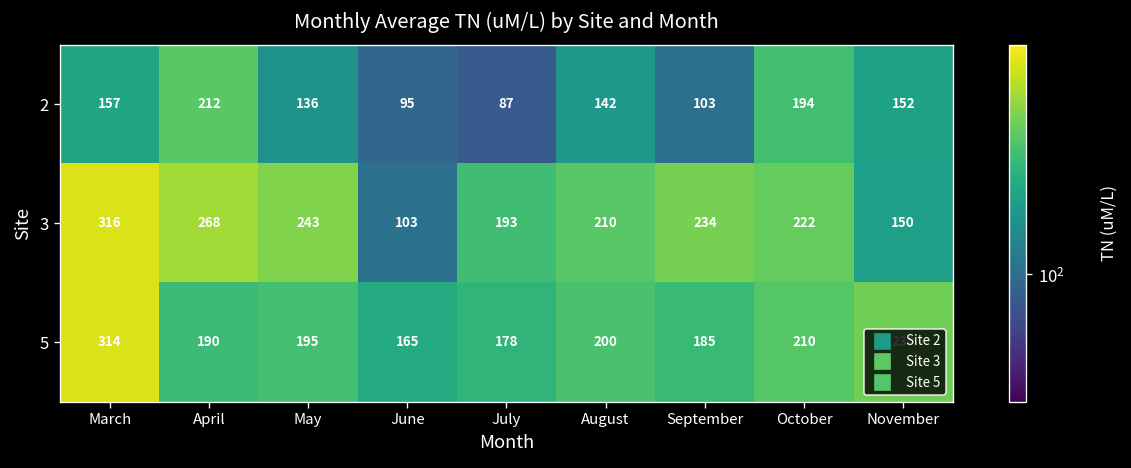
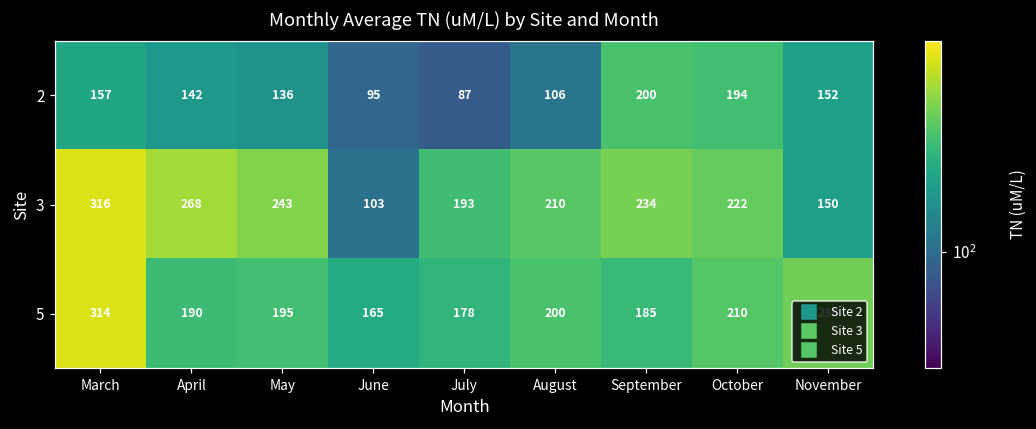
  {
    "2": {
      "March": 157,
-     "April": 212,
+     "April": 142,
      "May": 136,
      "June": 95,
      "July": 87,
-     "August": 142,
-     "September": 103,
+     "August": 106,
+     "September": 200,
      "October": 194,
      "November": 152
    },
    "3": {
      "March": 316,
      "April": 268,
      "May": 243,
      "June": 103,
      "July": 193,
      "August": 210,
      "September": 234,
      "October": 222,
      "November": 150
    },
    "5": {
      "March": 314,
      "April": 190,
      "May": 195,
      "June": 165,
      "July": 178,
      "August": 200,
      "September": 185,
      "October": 210
    }
  }
